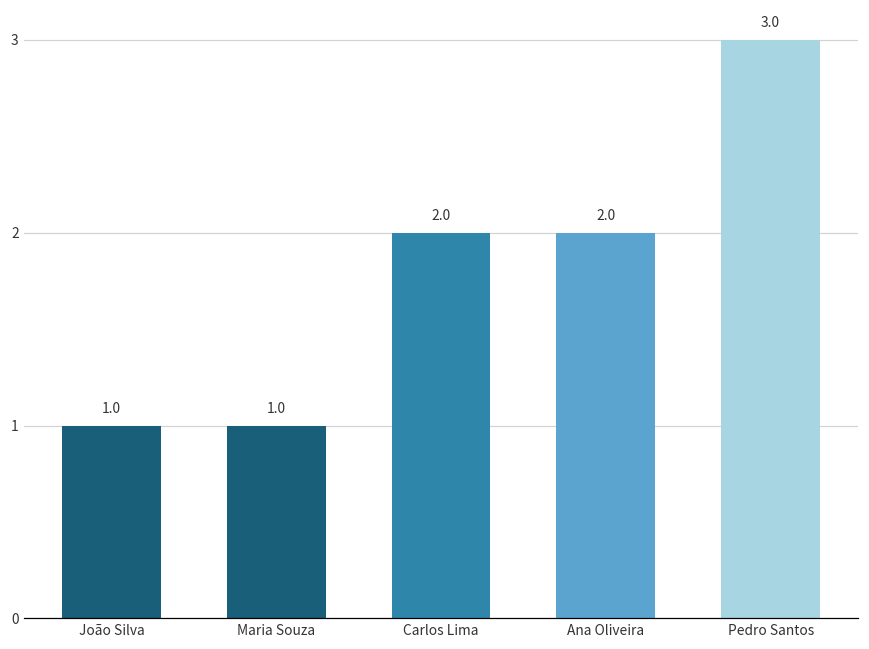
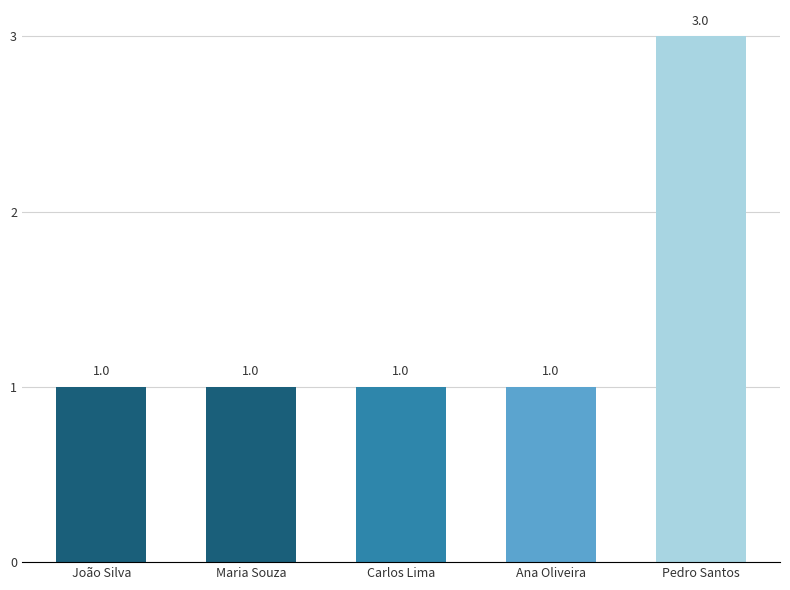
  {
    "João Silva": 1.0,
    "Maria Souza": 1.0,
-   "Carlos Lima": 2.0,
-   "Ana Oliveira": 2.0,
+   "Carlos Lima": 1.0,
+   "Ana Oliveira": 1.0,
    "Pedro Santos": 3.0
  }
